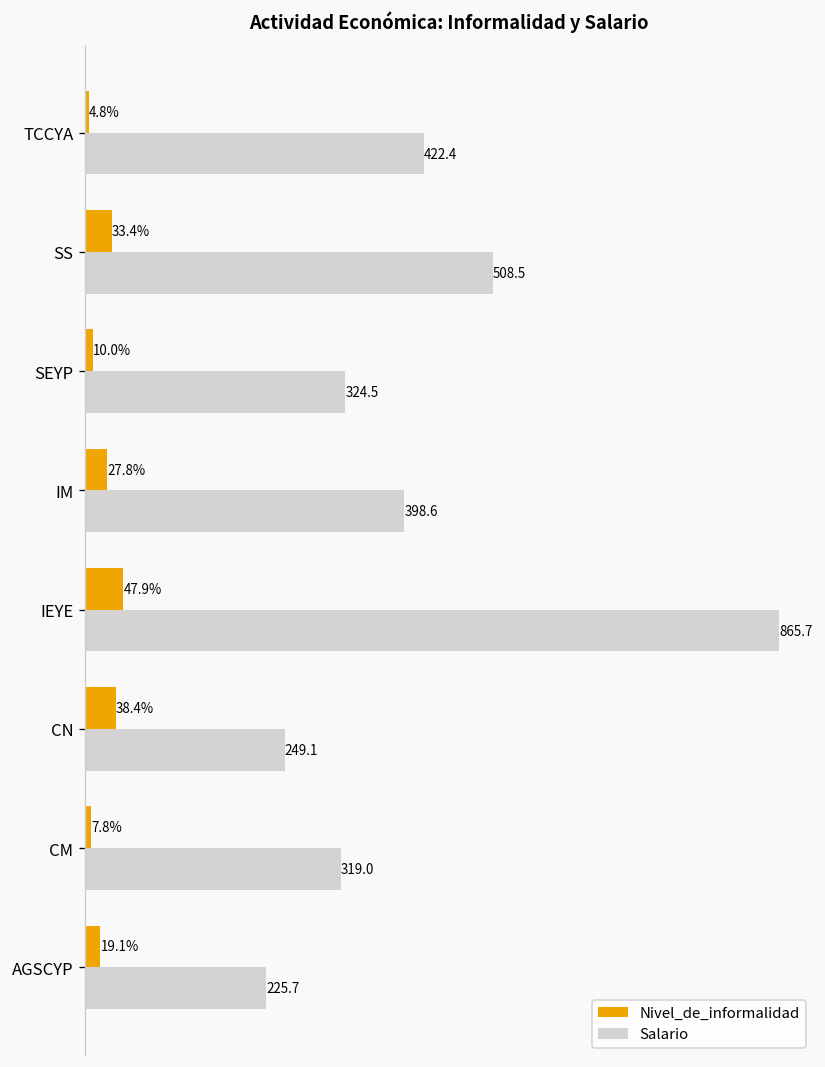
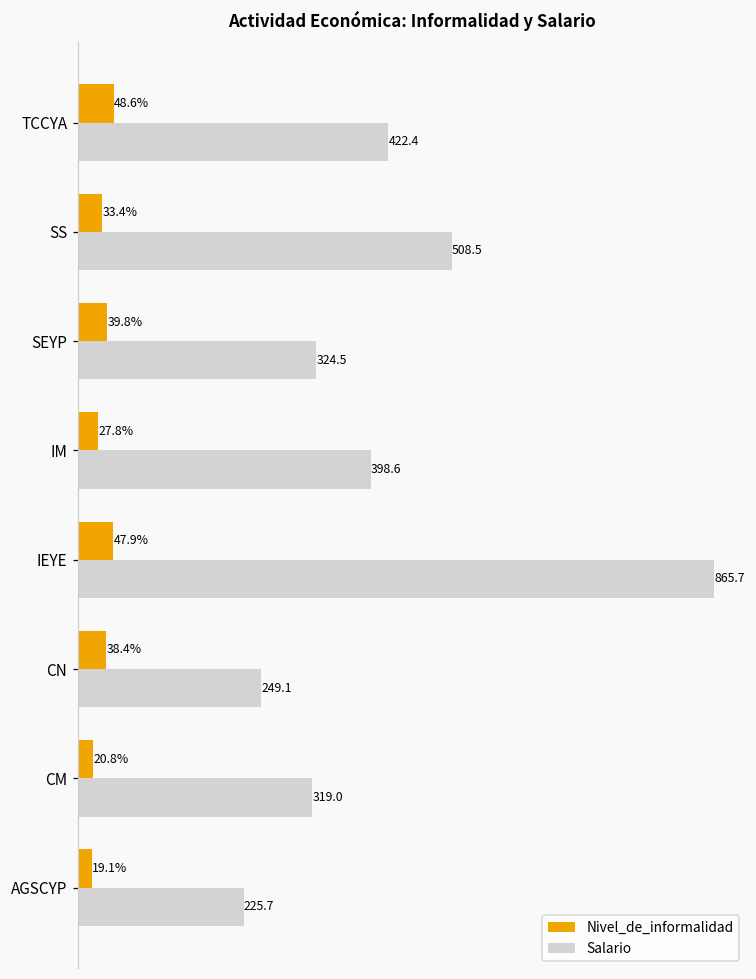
  {
    "Nivel_de_informalidad": {
-     "TCCYA": "4.8%",
+     "TCCYA": "48.6%",
      "SS": "33.4%",
-     "SEYP": "10.0%",
+     "SEYP": "39.8%",
      "IM": "27.8%",
      "IEYE": "47.9%",
      "CN": "38.4%",
-     "CM": "7.8%",
+     "CM": "20.8%",
      "AGSCYP": "19.1%"
    },
    "Salario": {
      "TCCYA": "422.4",
      "SS": "508.5",
      "SEYP": "324.5",
      "IM": "398.6",
      "IEYE": "865.7",
      "CN": "249.1",
      "CM": "319.0",
      "AGSCYP": "225.7"
    }
  }
